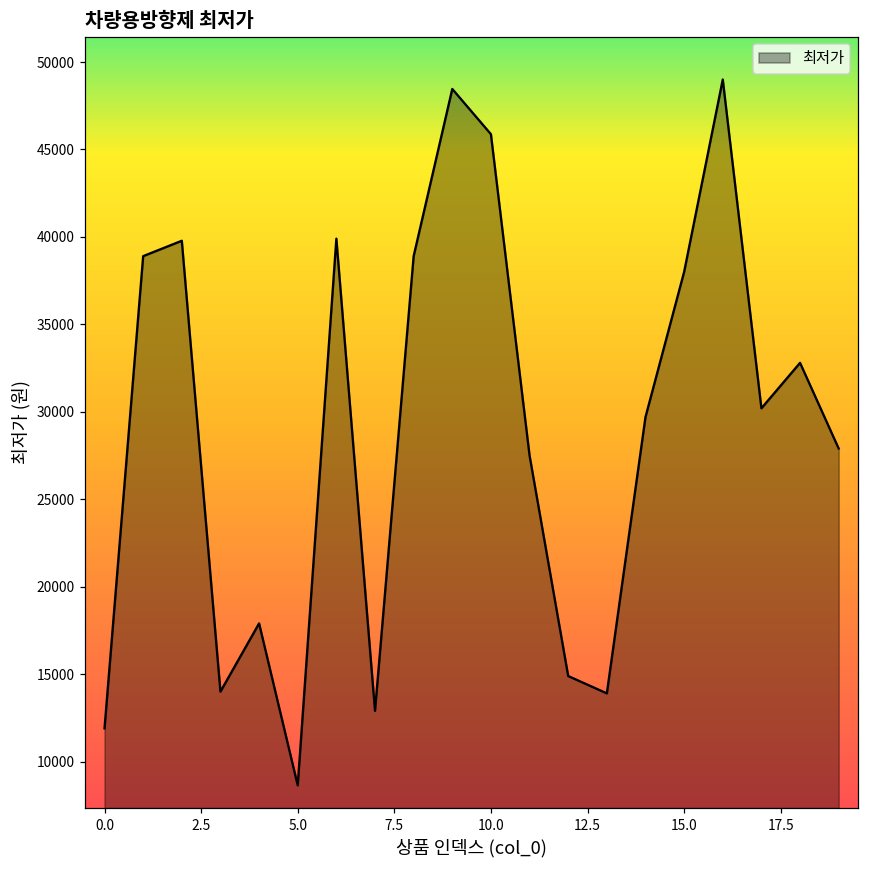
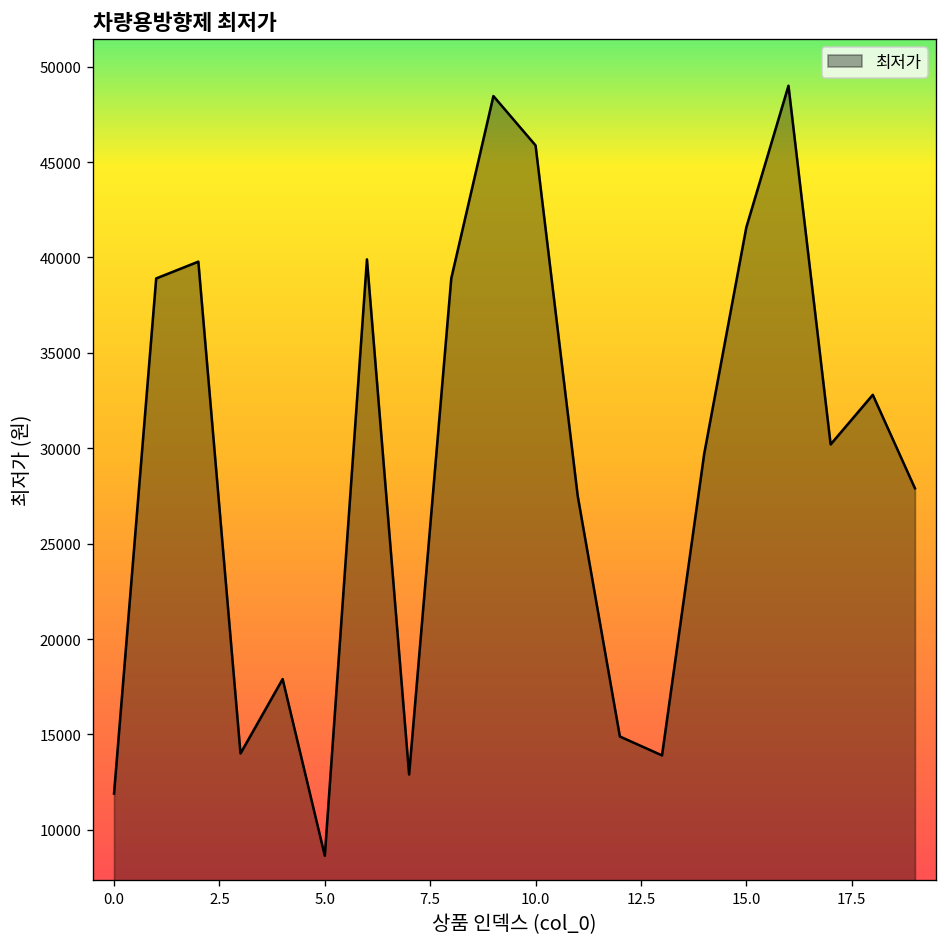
  {
    "0.0": 11900,
    "5.0": 8600,
    "10.0": 45900,
-   "15.0": 38000
+   "15.0": 41600
  }
